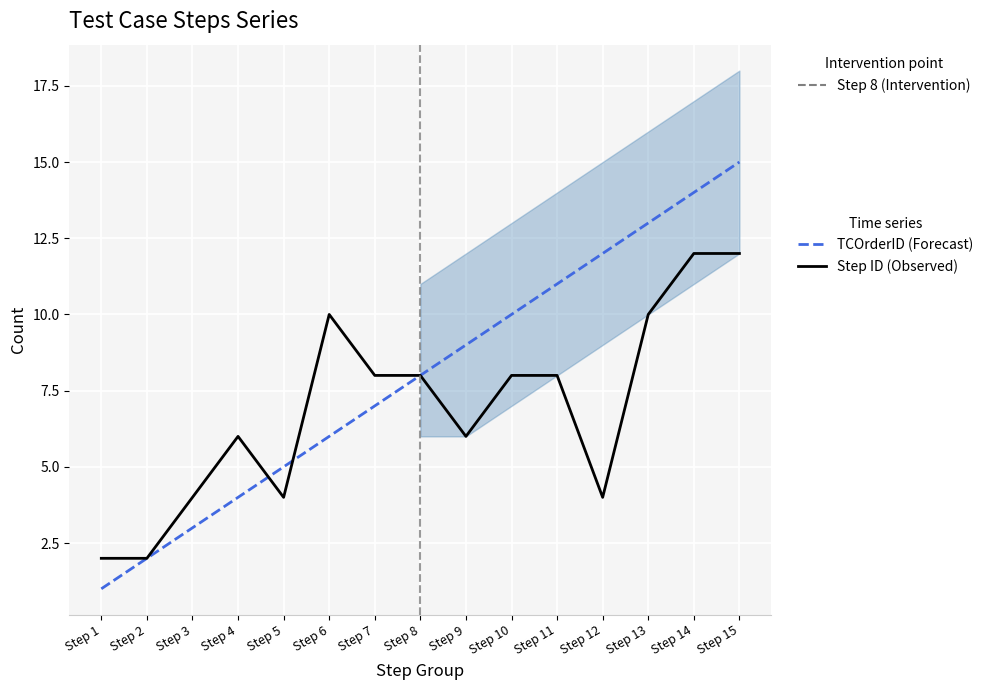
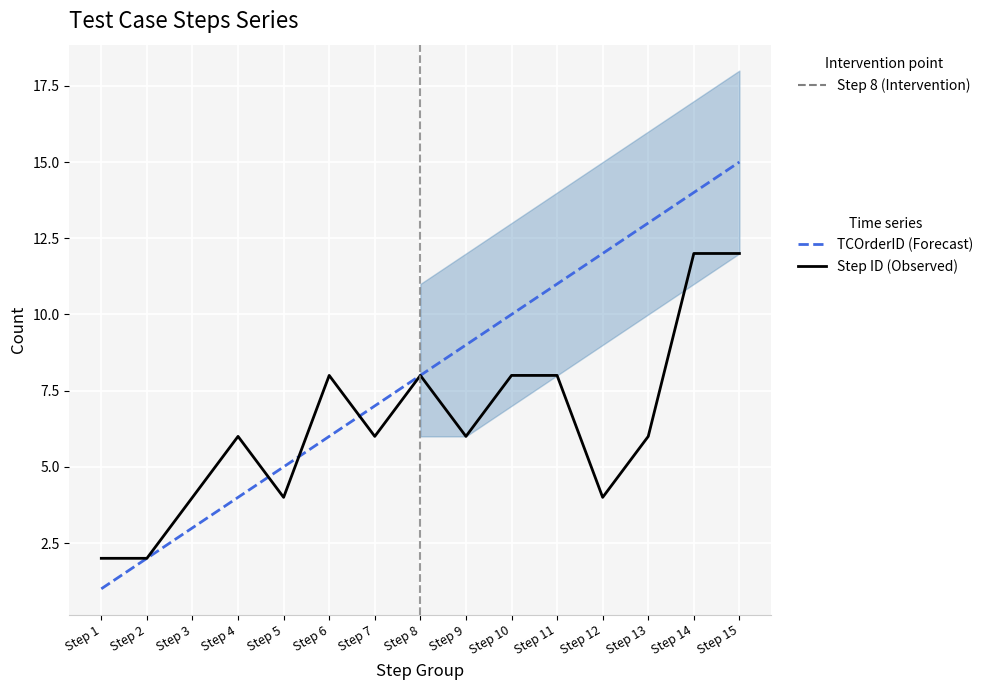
  {
    "Step ID (Observed)": {
      "Step 1": 2.0,
      "Step 3": 4.0,
      "Step 4": 6.0,
      "Step 5": 4.0,
-     "Step 6": 10.0,
-     "Step 7": 8.0,
+     "Step 6": 8.0,
+     "Step 7": 6.0,
      "Step 9": 6.0,
      "Step 10": 8.0,
      "Step 11": 8.0,
      "Step 12": 4.0,
-     "Step 13": 10.0,
+     "Step 13": 6.0,
      "Step 14": 12.0,
      "Step 15": 12.0
    }
  }
